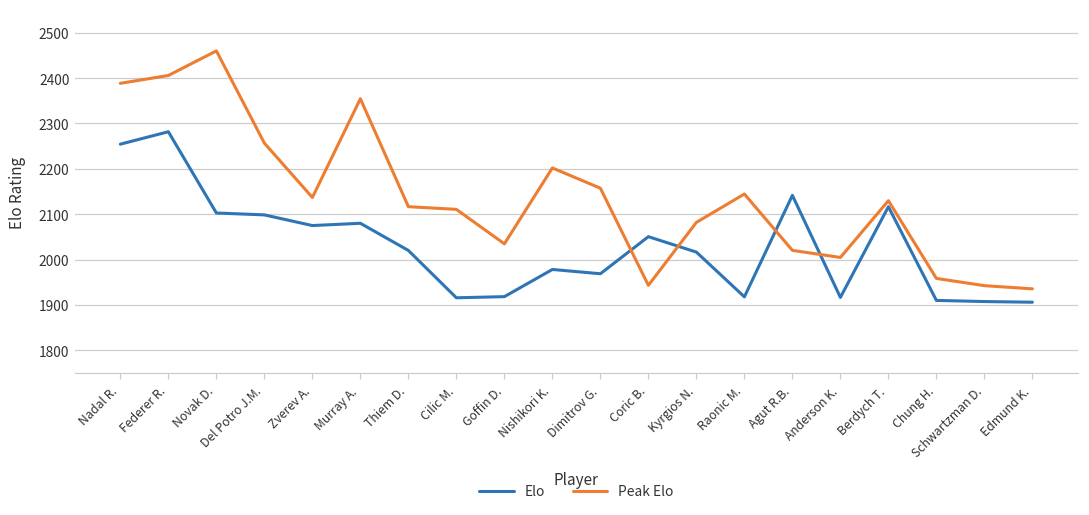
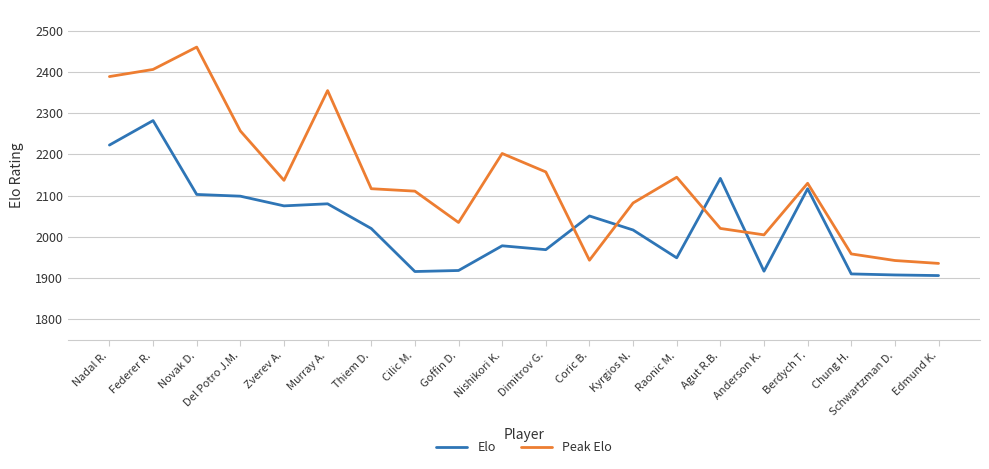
  {
    "Elo": {
-     "Nadal R.": 2250,
+     "Nadal R.": 2220,
      "Federer R.": 2280,
      "Novak D.": 2100,
      "Del Potro J.M.": 2100,
      "Zverev A.": 2070,
      "Murray A.": 2080,
      "Thiem D.": 2020,
      "Cilic M.": 1920,
      "Goffin D.": 1920,
      "Nishikori K.": 1980,
      "Dimitrov G.": 1970,
      "Coric B.": 2050,
      "Kyrgios N.": 2020,
-     "Raonic M.": 1920,
+     "Raonic M.": 1950,
      "Agut R.B.": 2140,
      "Anderson K.": 1920,
      "Berdych T.": 2120,
      "Chung H.": 1910,
      "Schwartzman D.": 1910,
      "Edmund K.": 1910
    },
    "Peak Elo": {
      "Nadal R.": 2390,
      "Federer R.": 2410,
      "Novak D.": 2460,
      "Del Potro J.M.": 2260,
      "Zverev A.": 2140,
      "Murray A.": 2350,
      "Thiem D.": 2120,
      "Cilic M.": 2110,
      "Goffin D.": 2030,
      "Nishikori K.": 2200,
      "Dimitrov G.": 2160,
      "Coric B.": 1940,
      "Kyrgios N.": 2080,
      "Raonic M.": 2140,
      "Agut R.B.": 2020,
      "Anderson K.": 2000,
      "Berdych T.": 2130,
      "Chung H.": 1960,
      "Schwartzman D.": 1940,
      "Edmund K.": 1940
    }
  }
